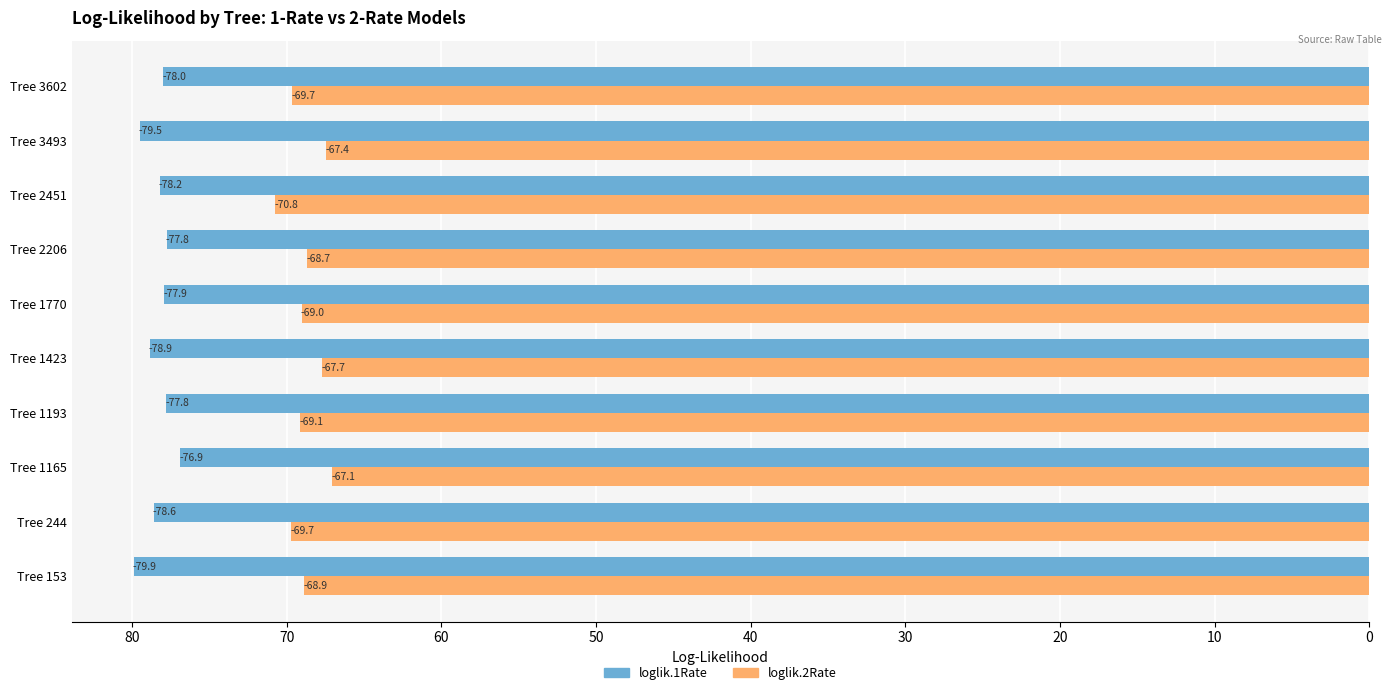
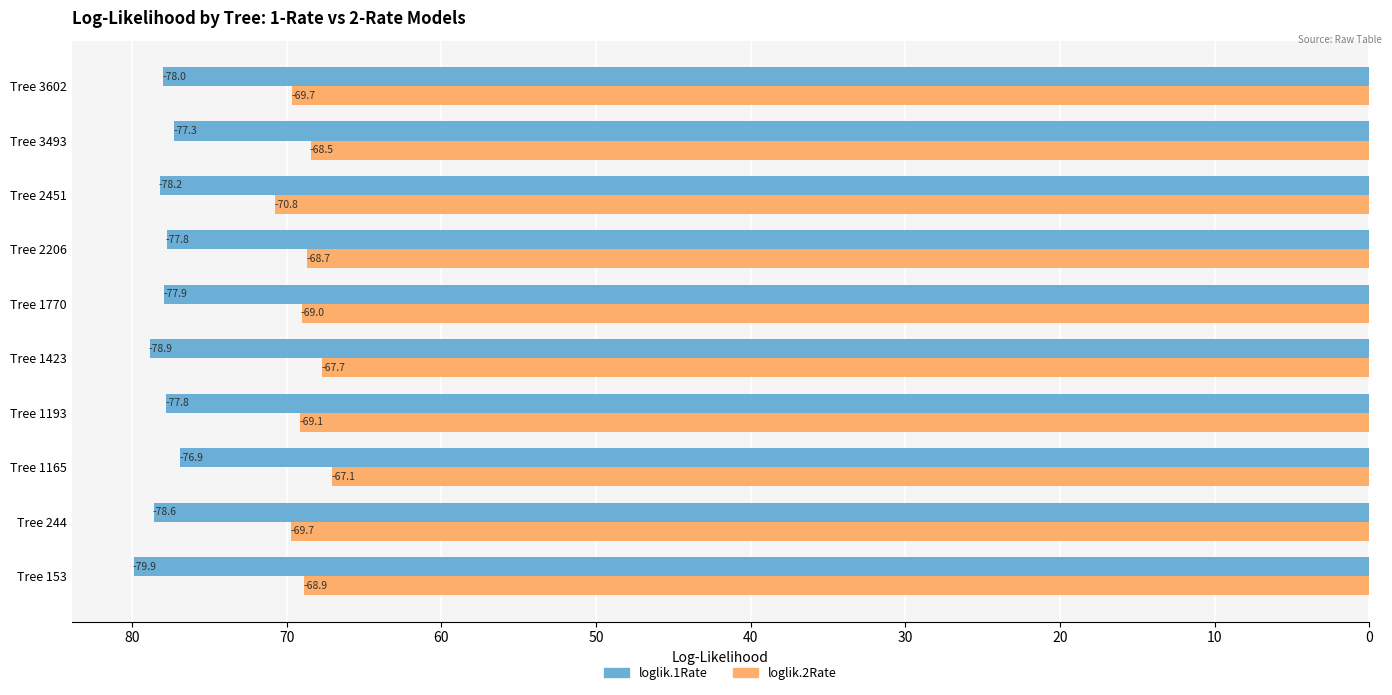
  {
    "loglik.1Rate": {
-     "Tree 3493": -79.5
+     "Tree 3493": -77.3
    },
    "loglik.2Rate": {
-     "Tree 3493": -67.4
+     "Tree 3493": -68.5
    }
  }
